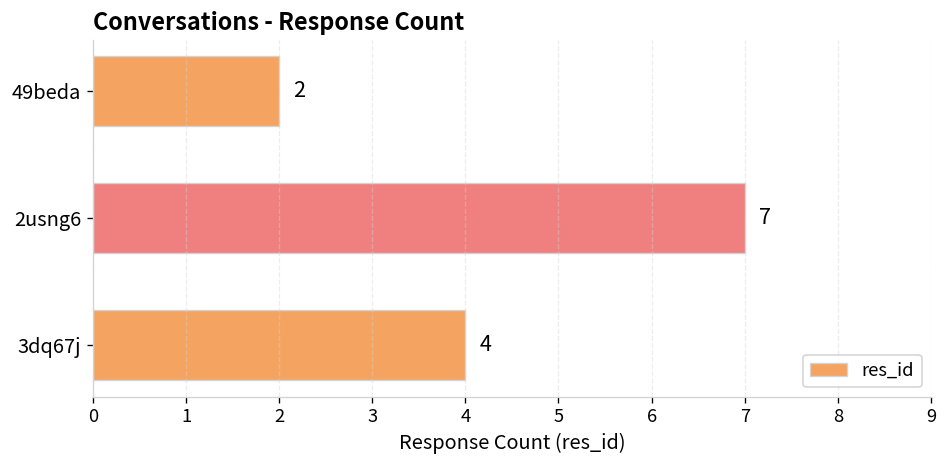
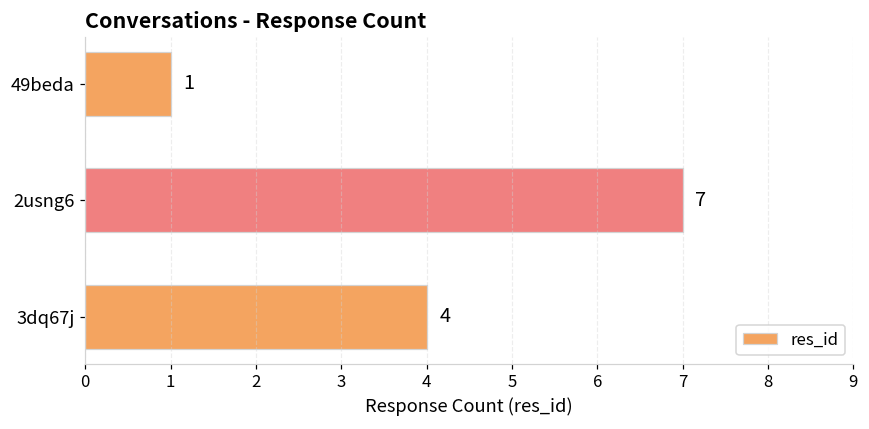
  {
-   "49beda": 2,
+   "49beda": 1,
    "2usng6": 7,
    "3dq67j": 4
  }
